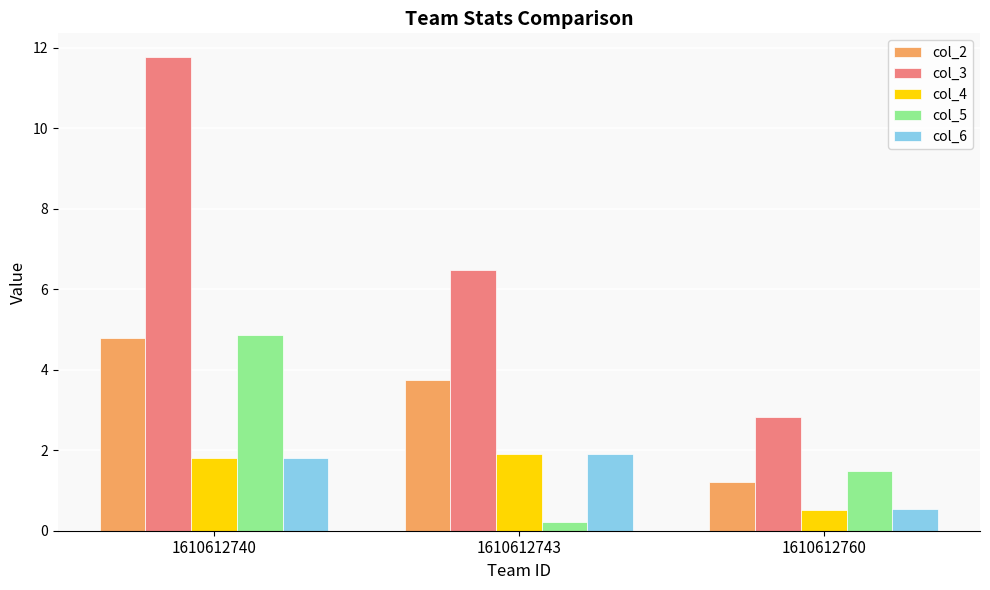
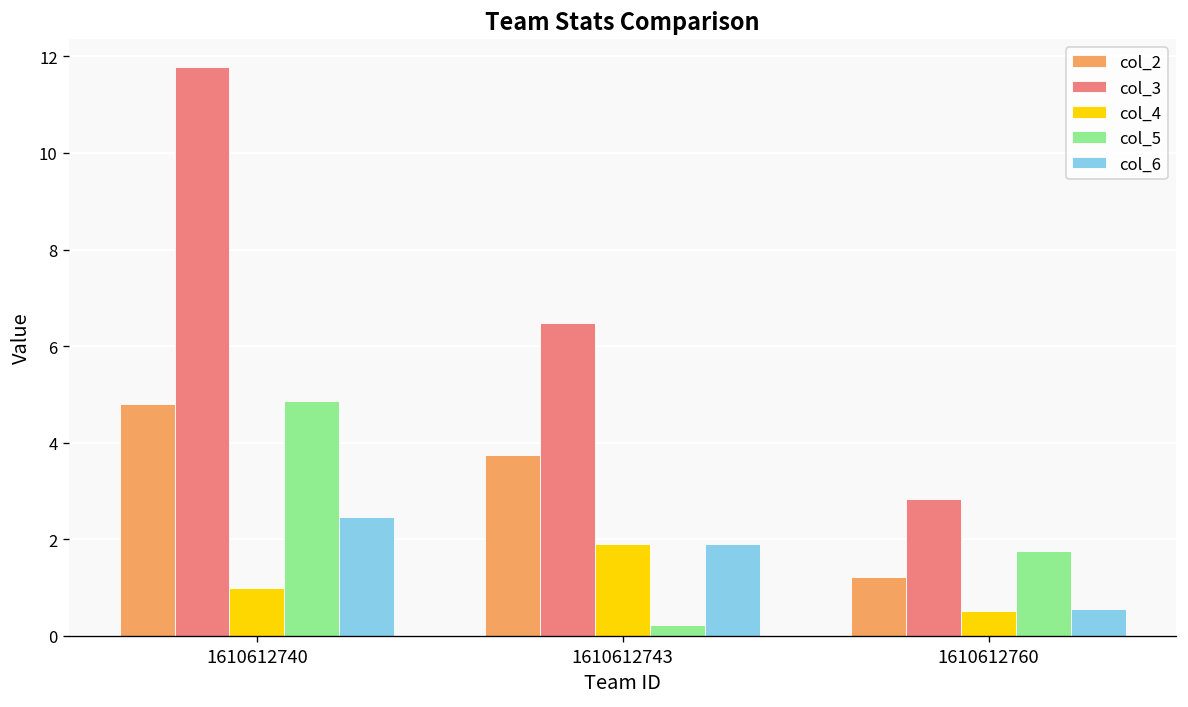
  {
    "col_4": {
-     "1610612740": 1.8,
+     "1610612740": 1.0,
      "1610612743": 1.9,
      "1610612760": 0.5
    },
    "col_5": {
      "1610612740": 4.9,
      "1610612743": 0.2,
-     "1610612760": 1.5
+     "1610612760": 1.8
    },
    "col_6": {
-     "1610612740": 1.8,
+     "1610612740": 2.5,
      "1610612743": 1.9,
      "1610612760": 0.5
    }
  }
